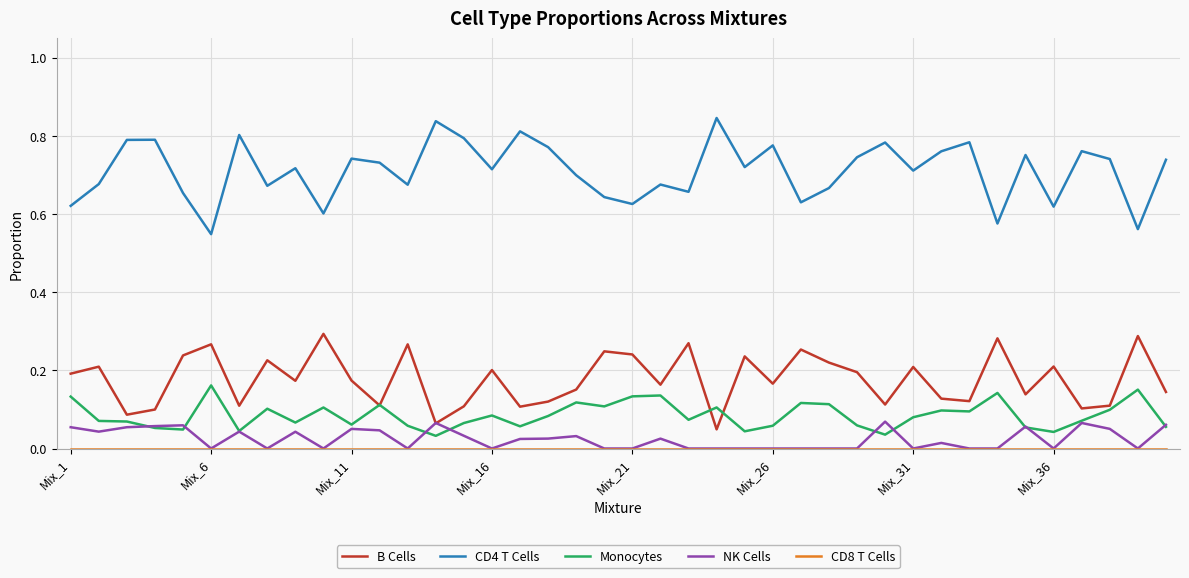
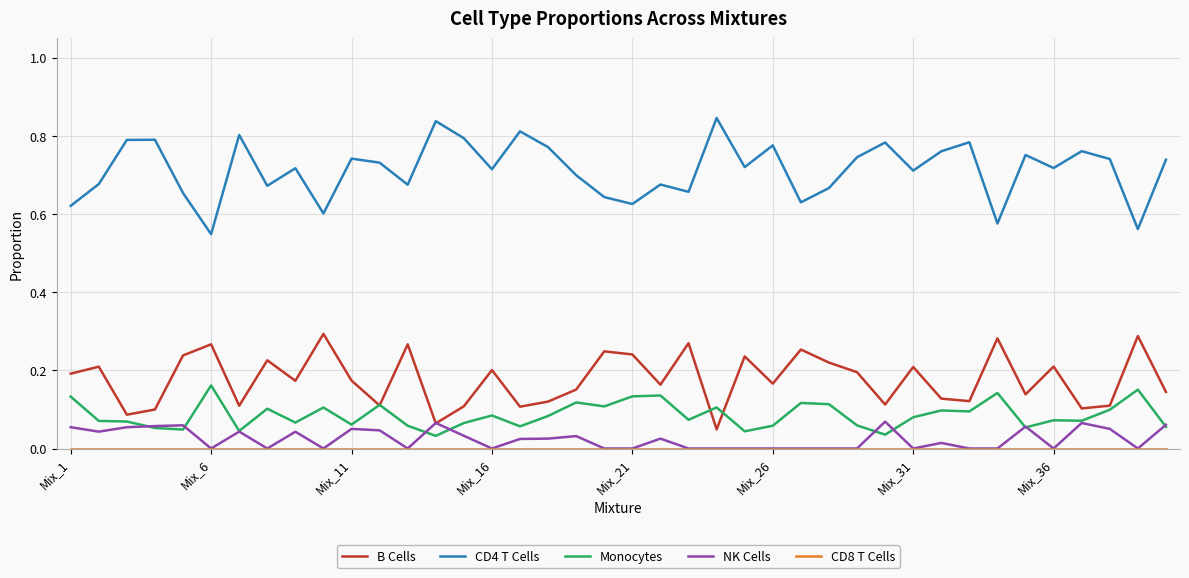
  {
    "B Cells": {
      "Mix_1": 0.19,
      "Mix_6": 0.27,
      "Mix_11": 0.17,
      "Mix_16": 0.20,
      "Mix_21": 0.24,
      "Mix_26": 0.17,
      "Mix_31": 0.21,
      "Mix_36": 0.21
    },
    "CD4 T Cells": {
      "Mix_1": 0.62,
      "Mix_6": 0.55,
      "Mix_11": 0.74,
      "Mix_16": 0.71,
      "Mix_21": 0.63,
      "Mix_26": 0.78,
      "Mix_31": 0.71,
-     "Mix_36": 0.62
+     "Mix_36": 0.72
    },
    "Monocytes": {
      "Mix_1": 0.13,
      "Mix_6": 0.16,
      "Mix_11": 0.06,
      "Mix_16": 0.08,
      "Mix_21": 0.13,
      "Mix_26": 0.06,
      "Mix_31": 0.08,
-     "Mix_36": 0.04
+     "Mix_36": 0.07
    },
    "NK Cells": {
      "Mix_1": 0.05,
      "Mix_11": 0.05
    },
    "CD8 T Cells": {
      "Mix_1": 0.00,
      "Mix_11": 0.00
    }
  }
